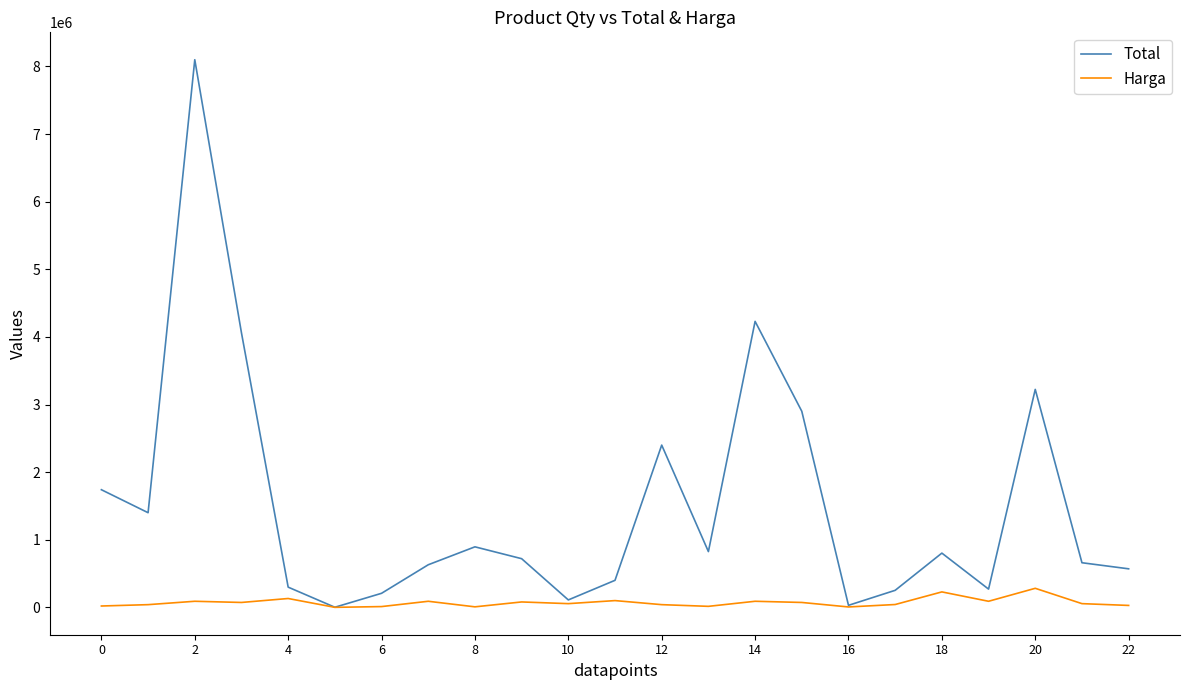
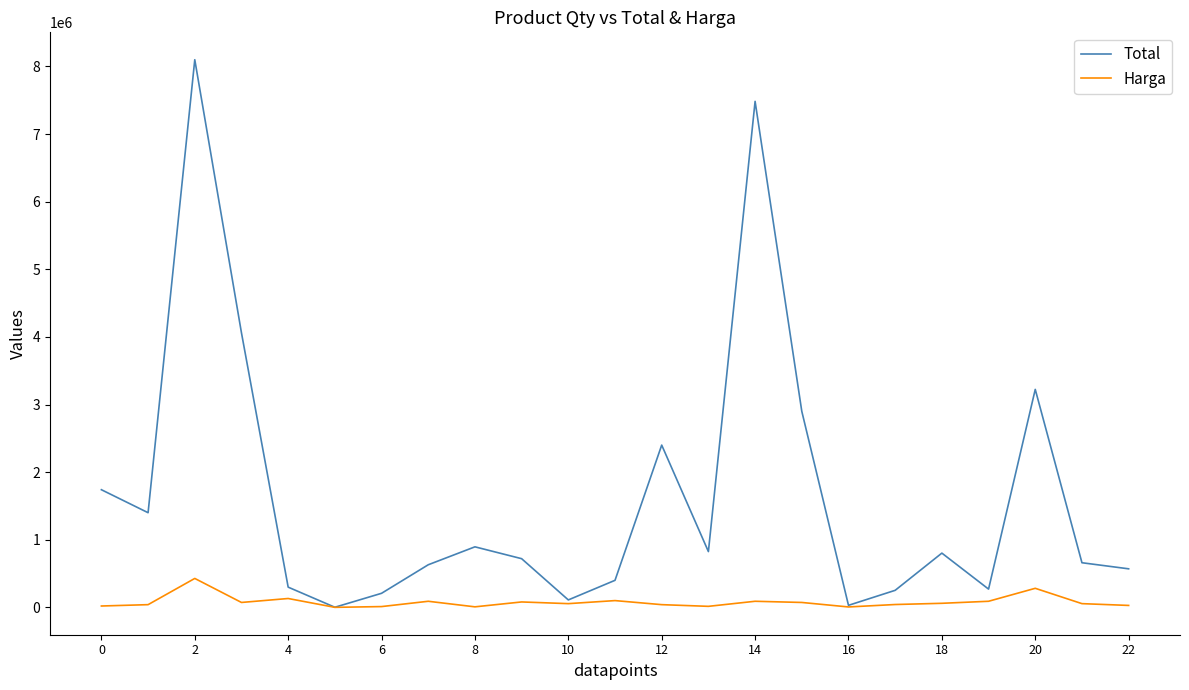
  {
    "Total": {
      "0": 1700000,
      "2": 8100000,
      "4": 300000,
      "6": 200000,
      "8": 900000,
      "10": 100000,
      "12": 2400000,
-     "14": 4200000,
+     "14": 7500000,
      "18": 800000,
      "20": 3200000,
      "22": 600000
    },
    "Harga": {
      "0": 0,
-     "2": 100000,
+     "2": 400000,
      "4": 100000,
      "6": 0,
      "8": 0,
      "10": 100000,
      "12": 0,
      "14": 100000,
-     "18": 200000,
+     "18": 100000,
      "20": 300000,
      "22": 0
    }
  }
